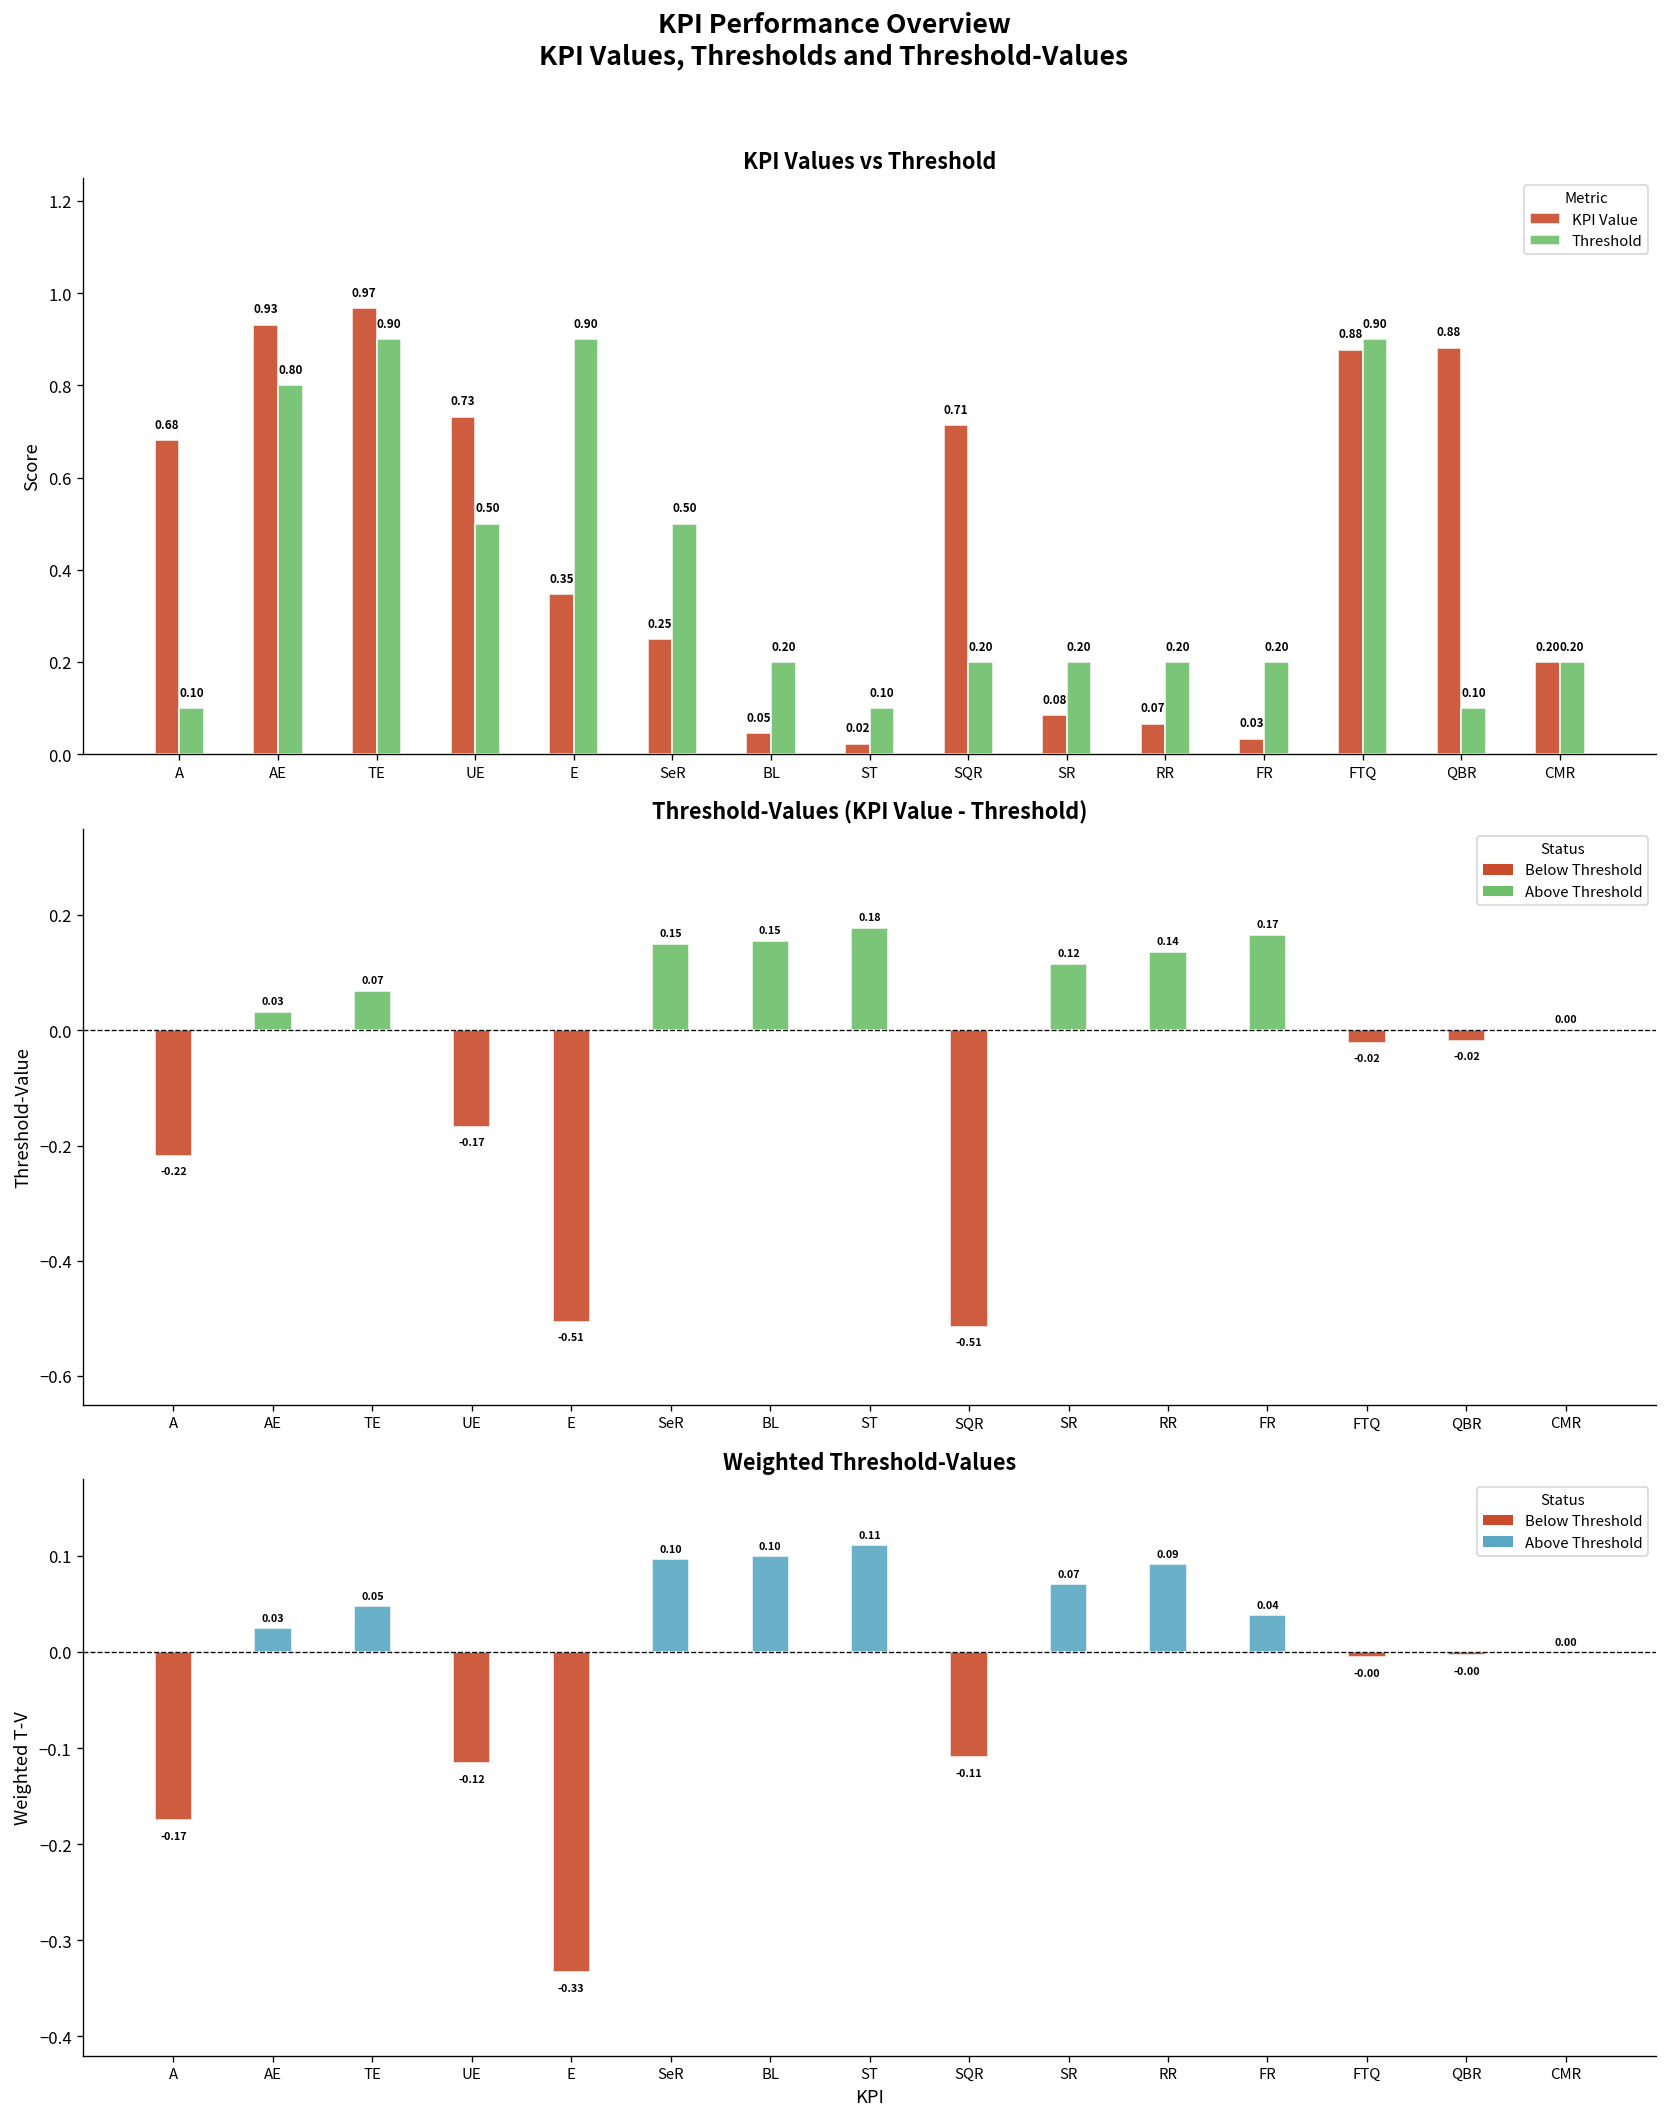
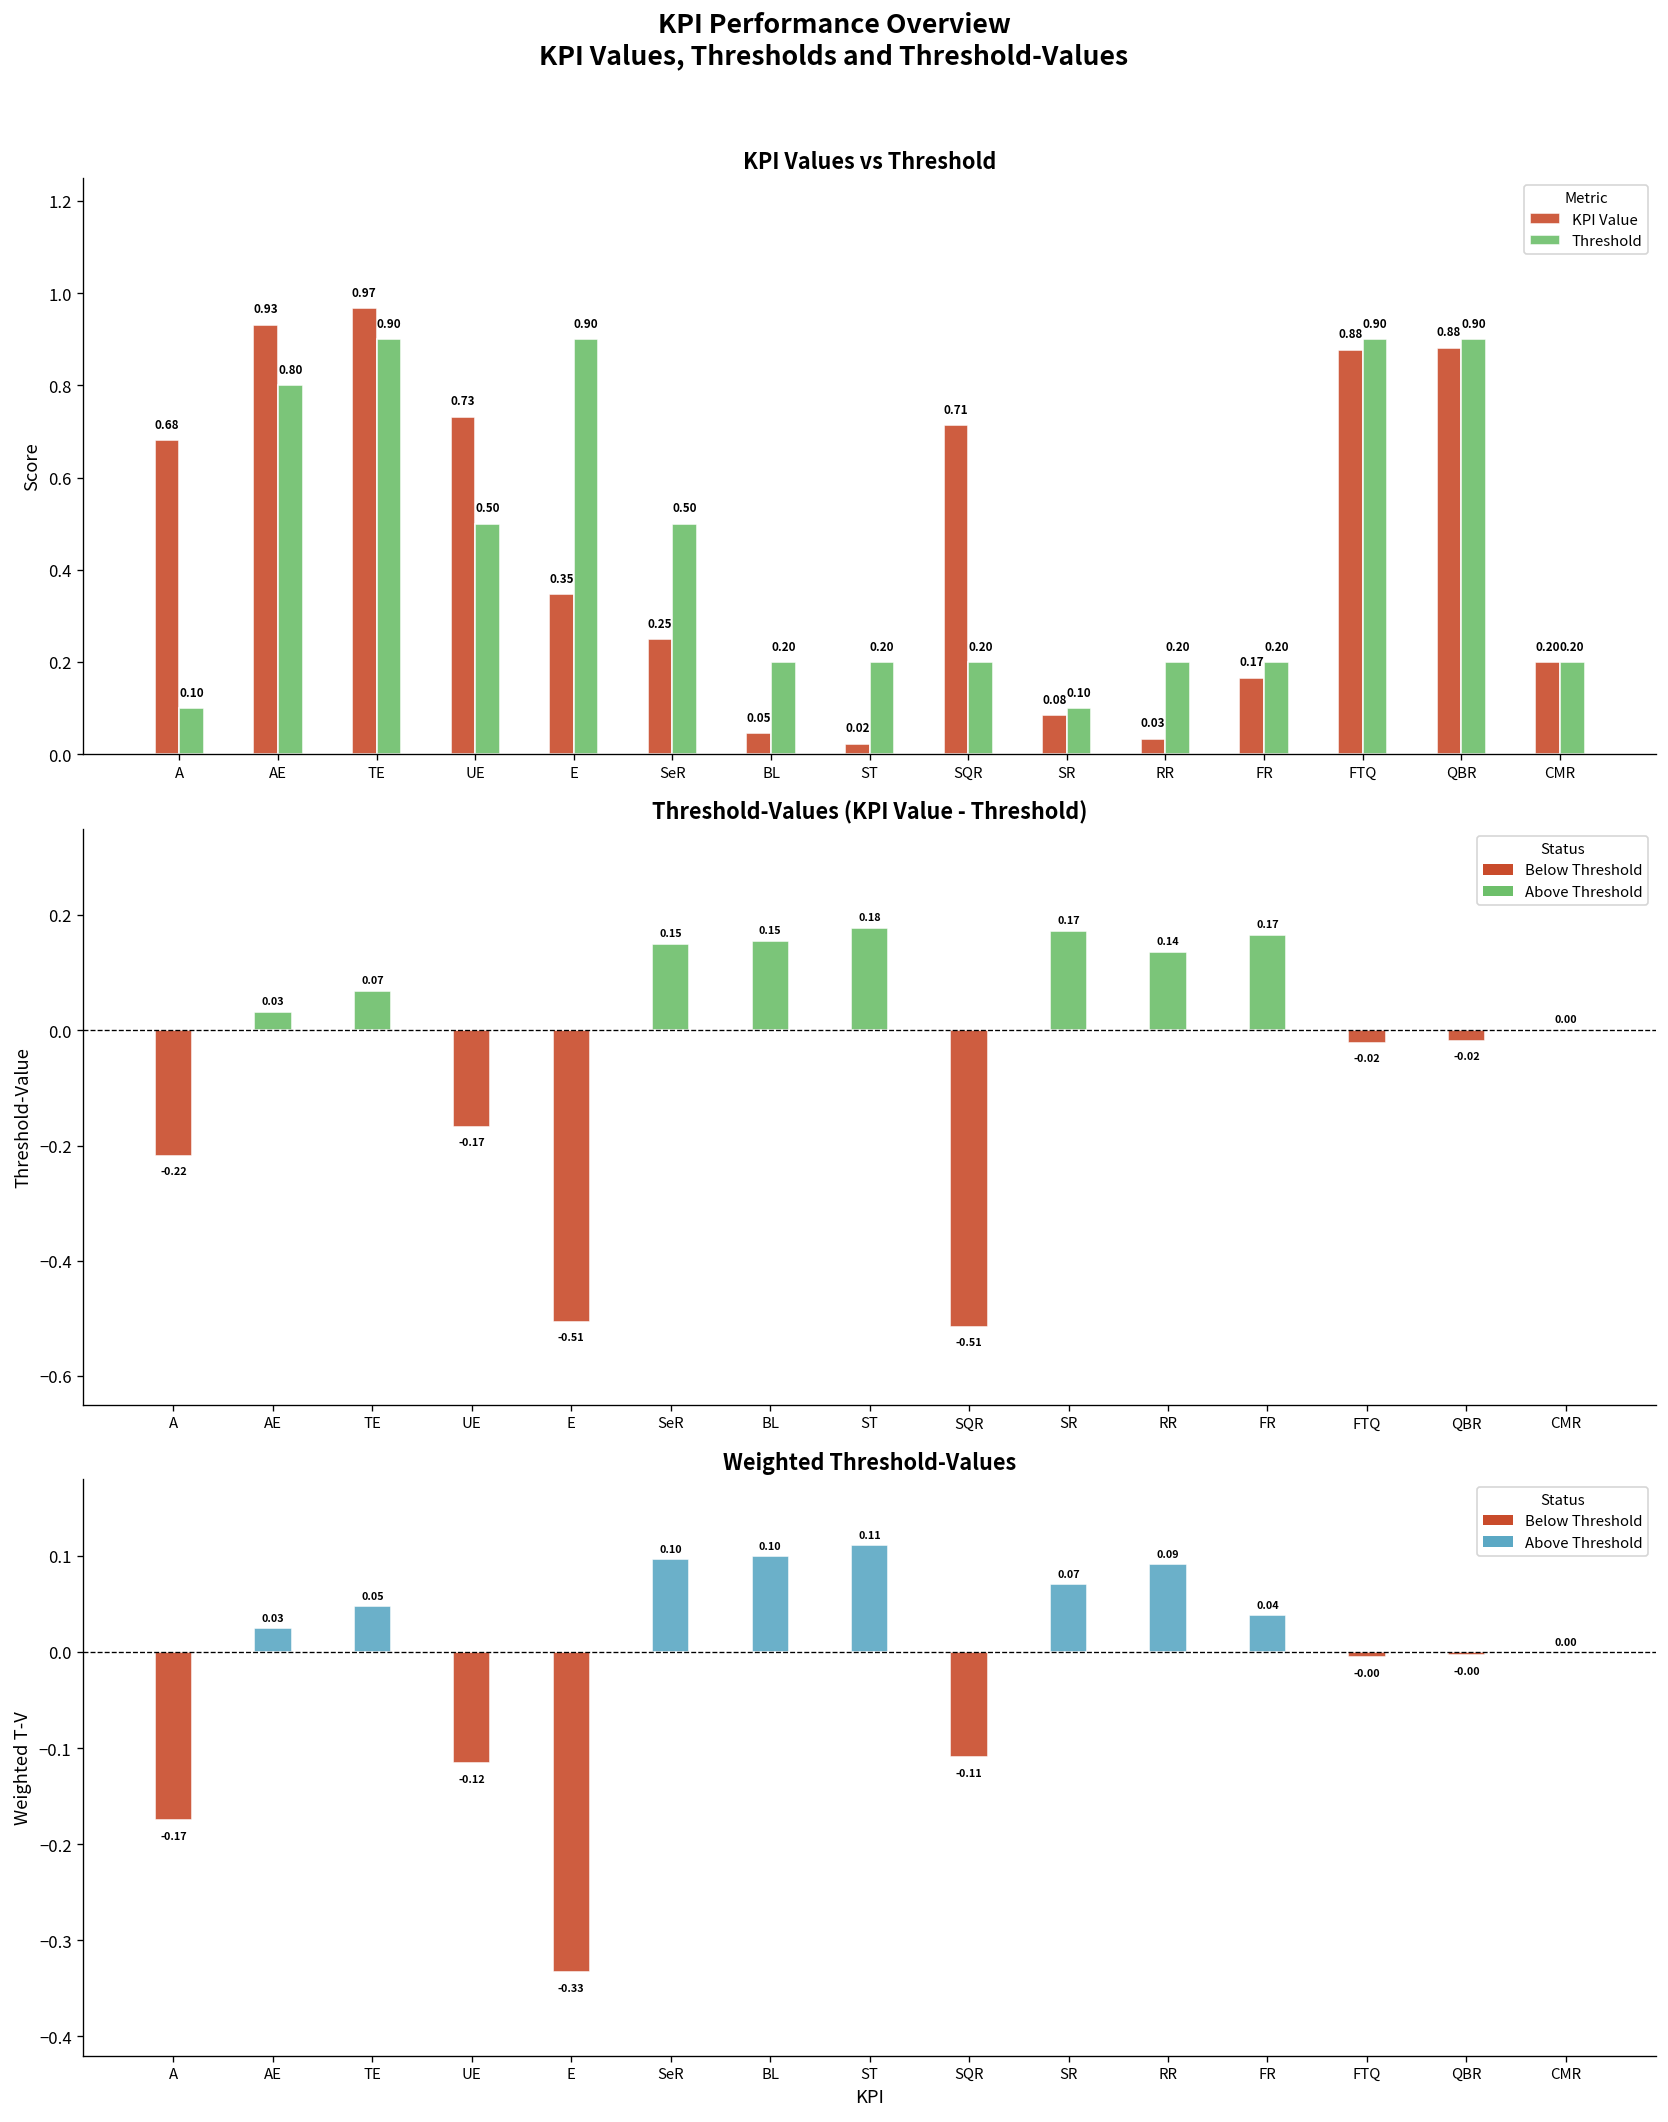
  {
    "KPI Values vs Threshold": {
      "KPI Value": {
        "A": 0.68,
        "AE": 0.93,
        "TE": 0.97,
        "UE": 0.73,
        "E": 0.35,
        "SeR": 0.25,
        "BL": 0.05,
        "ST": 0.02,
        "SQR": 0.71,
        "SR": 0.08,
-       "RR": 0.07,
-       "FR": 0.03,
+       "RR": 0.03,
+       "FR": 0.17,
        "FTQ": 0.88,
        "QBR": 0.88,
        "CMR": 0.20
      },
      "Threshold": {
        "A": 0.10,
        "AE": 0.80,
        "TE": 0.90,
        "UE": 0.50,
        "E": 0.90,
        "SeR": 0.50,
        "BL": 0.20,
-       "ST": 0.10,
+       "ST": 0.20,
        "SQR": 0.20,
-       "SR": 0.20,
+       "SR": 0.10,
        "RR": 0.20,
        "FR": 0.20,
        "FTQ": 0.90,
-       "QBR": 0.10,
+       "QBR": 0.90,
        "CMR": 0.20
      }
    },
    "Threshold-Values (KPI Value - Threshold)": {
      "A": -0.22,
      "AE": 0.03,
      "TE": 0.07,
      "UE": -0.17,
      "E": -0.51,
      "SeR": 0.15,
      "BL": 0.15,
      "ST": 0.18,
      "SQR": -0.51,
-     "SR": 0.12,
+     "SR": 0.17,
      "RR": 0.14,
      "FR": 0.17,
      "FTQ": -0.02,
      "QBR": -0.02,
      "CMR": 0.00
    },
    "Weighted Threshold-Values": {
      "A": -0.17,
      "AE": 0.03,
      "TE": 0.05,
      "UE": -0.12,
      "E": -0.33,
      "SeR": 0.10,
      "BL": 0.10,
      "ST": 0.11,
      "SQR": -0.11,
      "SR": 0.07,
      "RR": 0.09,
      "FR": 0.04,
      "FTQ": -0.00,
      "QBR": -0.00,
      "CMR": 0.00
    }
  }
